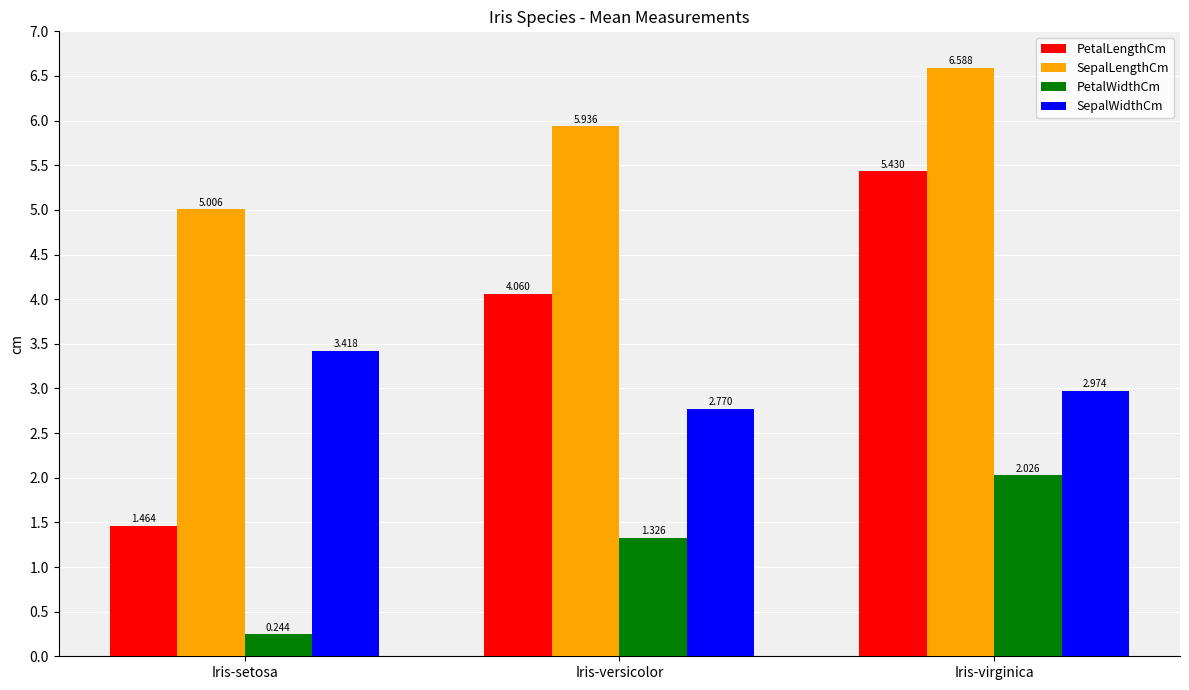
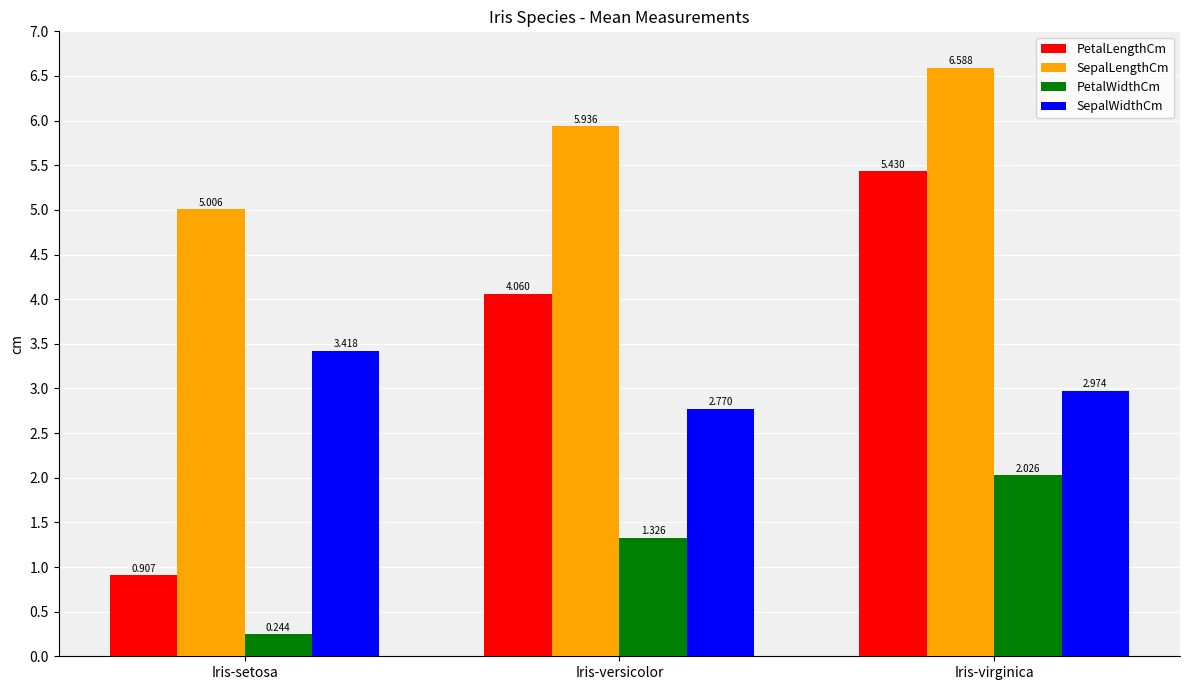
  {
    "PetalLengthCm": {
-     "Iris-setosa": 1.464,
+     "Iris-setosa": 0.907,
      "Iris-versicolor": 4.060,
      "Iris-virginica": 5.430
    },
    "SepalLengthCm": {
      "Iris-setosa": 5.006,
      "Iris-versicolor": 5.936,
      "Iris-virginica": 6.588
    },
    "PetalWidthCm": {
      "Iris-setosa": 0.244,
      "Iris-versicolor": 1.326,
      "Iris-virginica": 2.026
    },
    "SepalWidthCm": {
      "Iris-setosa": 3.418,
      "Iris-versicolor": 2.770,
      "Iris-virginica": 2.974
    }
  }
